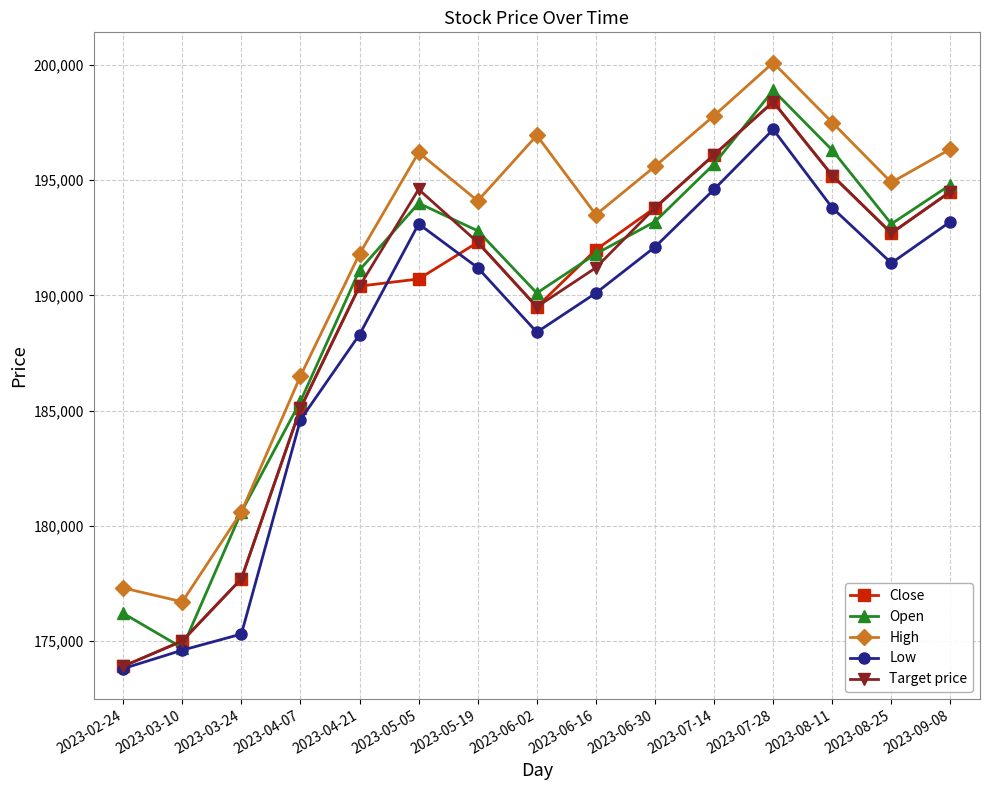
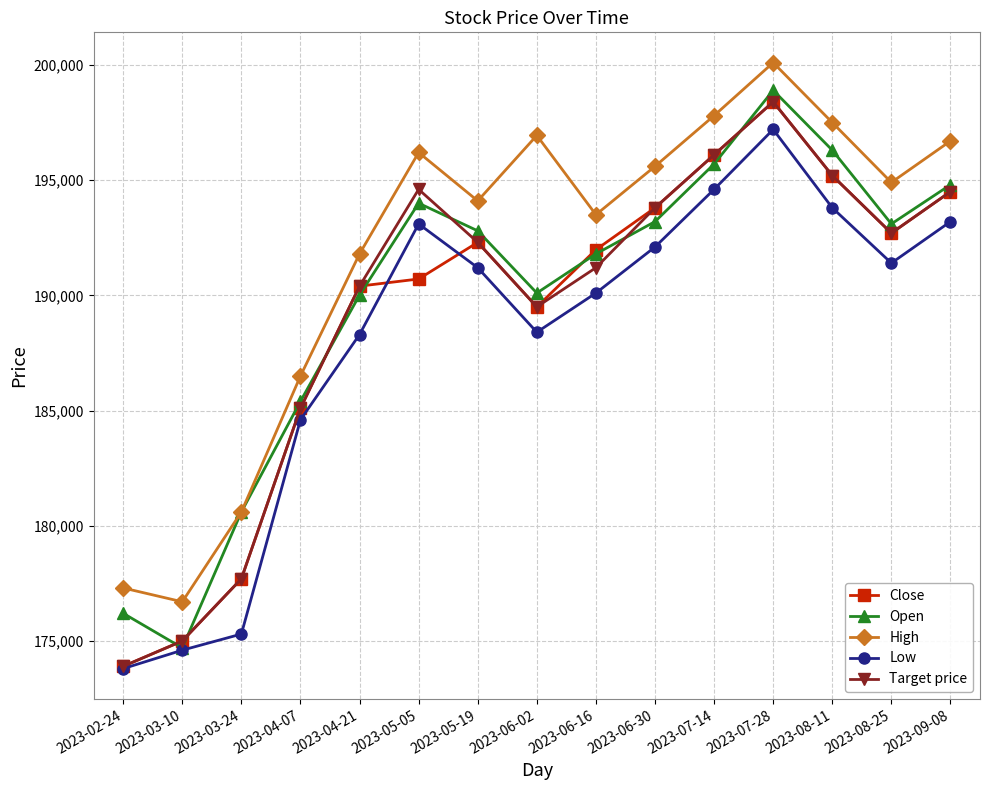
  {
    "Close": {
      "2023-05-05": "190,700",
      "2023-06-16": "192,000"
    },
    "Open": {
      "2023-02-24": "176,200",
      "2023-04-07": "185,400",
-     "2023-04-21": "191,100",
+     "2023-04-21": "190,000",
      "2023-05-05": "194,000",
      "2023-05-19": "192,800",
      "2023-06-02": "190,100",
      "2023-06-16": "191,800",
      "2023-06-30": "193,200",
      "2023-07-14": "195,700",
      "2023-07-28": "198,900",
      "2023-08-11": "196,300",
      "2023-08-25": "193,100",
      "2023-09-08": "194,800"
    },
    "High": {
      "2023-02-24": "177,300",
      "2023-03-10": "176,700",
      "2023-04-07": "186,500",
      "2023-04-21": "191,800",
      "2023-05-05": "196,200",
      "2023-05-19": "194,100",
      "2023-06-02": "196,900",
      "2023-06-16": "193,500",
      "2023-06-30": "195,600",
      "2023-07-14": "197,800",
      "2023-07-28": "200,100",
      "2023-08-11": "197,500",
      "2023-08-25": "194,900",
-     "2023-09-08": "196,400"
+     "2023-09-08": "196,700"
    },
    "Low": {
      "2023-03-24": "175,300",
      "2023-04-07": "184,600",
      "2023-04-21": "188,300",
      "2023-05-05": "193,100",
      "2023-05-19": "191,200",
      "2023-06-02": "188,400",
      "2023-06-16": "190,100",
      "2023-06-30": "192,100",
      "2023-07-14": "194,600",
      "2023-07-28": "197,200",
      "2023-08-11": "193,800",
      "2023-08-25": "191,400",
      "2023-09-08": "193,200"
    },
    "Target price": {
      "2023-05-05": "194,600",
      "2023-06-16": "191,200"
    }
  }
